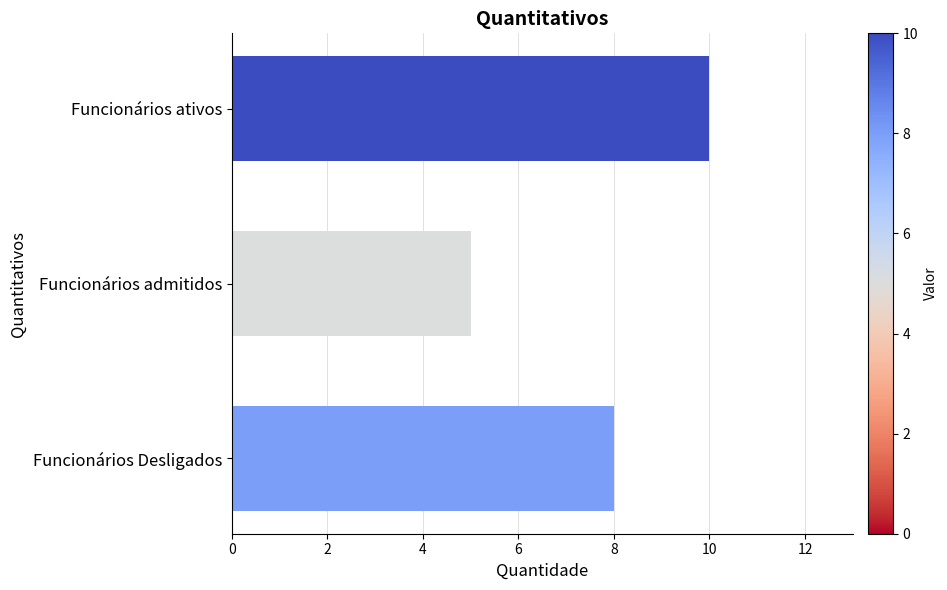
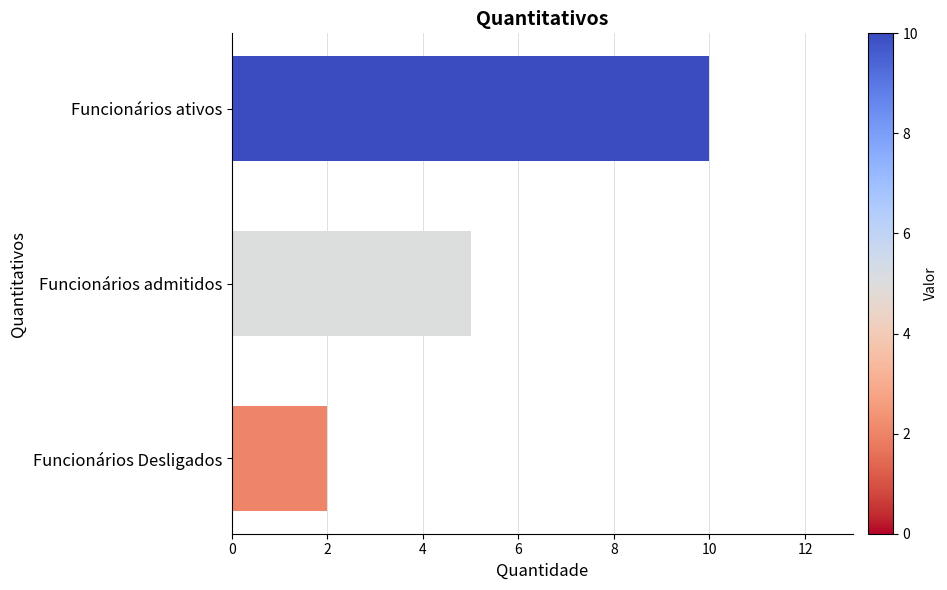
  {
    "Funcionários ativos": 10,
    "Funcionários admitidos": 5,
-   "Funcionários Desligados": 8
+   "Funcionários Desligados": 2
  }
